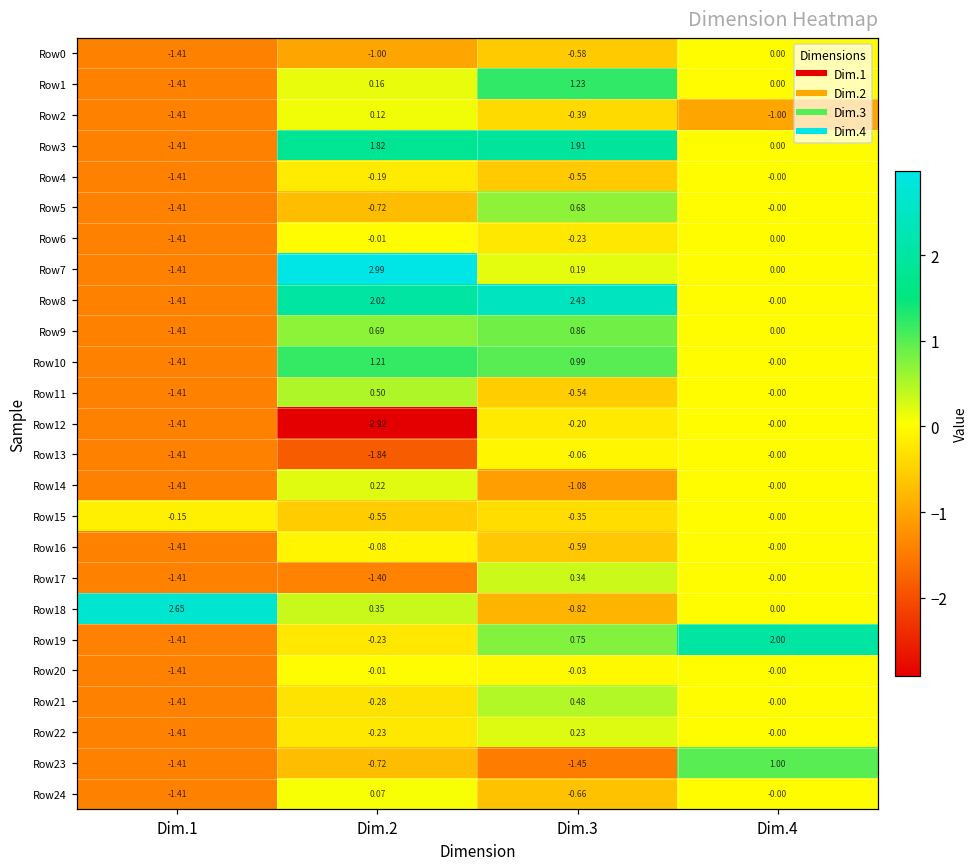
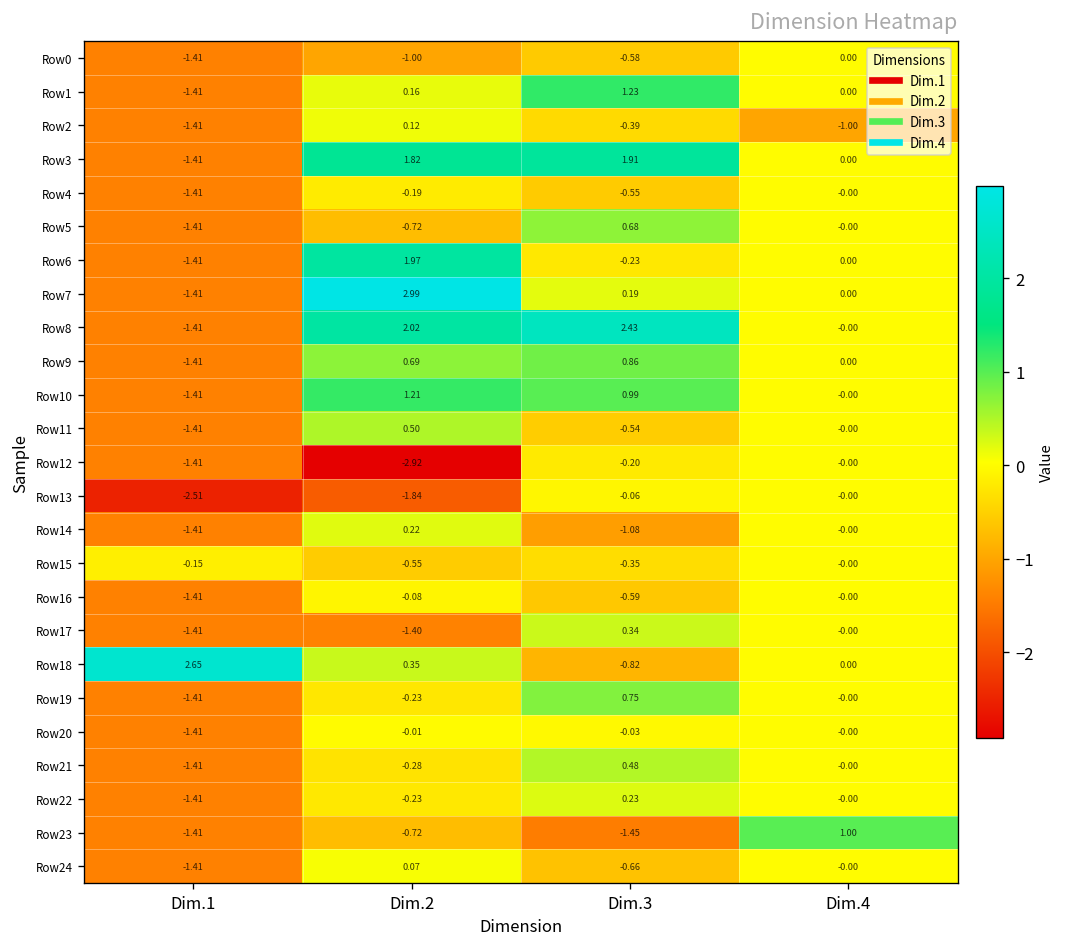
  {
    "Row0": {
      "Dim.1": -1.41,
      "Dim.2": -1.00,
      "Dim.3": -0.58,
      "Dim.4": 0.00
    },
    "Row1": {
      "Dim.1": -1.41,
      "Dim.2": 0.16,
      "Dim.3": 1.23,
      "Dim.4": 0.00
    },
    "Row2": {
      "Dim.1": -1.41,
      "Dim.2": 0.12,
      "Dim.3": -0.39,
      "Dim.4": -1.00
    },
    "Row3": {
      "Dim.1": -1.41,
      "Dim.2": 1.82,
      "Dim.3": 1.91,
      "Dim.4": 0.00
    },
    "Row4": {
      "Dim.1": -1.41,
      "Dim.2": -0.19,
      "Dim.3": -0.55,
      "Dim.4": -0.00
    },
    "Row5": {
      "Dim.1": -1.41,
      "Dim.2": -0.72,
      "Dim.3": 0.68,
      "Dim.4": -0.00
    },
    "Row6": {
      "Dim.1": -1.41,
-     "Dim.2": -0.01,
+     "Dim.2": 1.97,
      "Dim.3": -0.23,
      "Dim.4": 0.00
    },
    "Row7": {
      "Dim.1": -1.41,
      "Dim.2": 2.99,
      "Dim.3": 0.19,
      "Dim.4": 0.00
    },
    "Row8": {
      "Dim.1": -1.41,
      "Dim.2": 2.02,
      "Dim.3": 2.43,
      "Dim.4": -0.00
    },
    "Row9": {
      "Dim.1": -1.41,
      "Dim.2": 0.69,
      "Dim.3": 0.86,
      "Dim.4": 0.00
    },
    "Row10": {
      "Dim.1": -1.41,
      "Dim.2": 1.21,
      "Dim.3": 0.99,
      "Dim.4": -0.00
    },
    "Row11": {
      "Dim.1": -1.41,
      "Dim.2": 0.50,
      "Dim.3": -0.54,
      "Dim.4": -0.00
    },
    "Row12": {
      "Dim.1": -1.41,
      "Dim.2": -2.92,
      "Dim.3": -0.20,
      "Dim.4": -0.00
    },
    "Row13": {
-     "Dim.1": -1.41,
+     "Dim.1": -2.51,
      "Dim.2": -1.84,
      "Dim.3": -0.06,
      "Dim.4": -0.00
    },
    "Row14": {
      "Dim.1": -1.41,
      "Dim.2": 0.22,
      "Dim.3": -1.08,
      "Dim.4": -0.00
    },
    "Row15": {
      "Dim.1": -0.15,
      "Dim.2": -0.55,
      "Dim.3": -0.35,
      "Dim.4": -0.00
    },
    "Row16": {
      "Dim.1": -1.41,
      "Dim.2": -0.08,
      "Dim.3": -0.59,
      "Dim.4": -0.00
    },
    "Row17": {
      "Dim.1": -1.41,
      "Dim.2": -1.40,
      "Dim.3": 0.34,
      "Dim.4": -0.00
    },
    "Row18": {
      "Dim.1": 2.65,
      "Dim.2": 0.35,
      "Dim.3": -0.82,
      "Dim.4": 0.00
    },
    "Row19": {
      "Dim.1": -1.41,
      "Dim.2": -0.23,
      "Dim.3": 0.75,
-     "Dim.4": 2.00
+     "Dim.4": -0.00
    },
    "Row20": {
      "Dim.1": -1.41,
      "Dim.2": -0.01,
      "Dim.3": -0.03,
      "Dim.4": -0.00
    },
    "Row21": {
      "Dim.1": -1.41,
      "Dim.2": -0.28,
      "Dim.3": 0.48,
      "Dim.4": -0.00
    },
    "Row22": {
      "Dim.1": -1.41,
      "Dim.2": -0.23,
      "Dim.3": 0.23,
      "Dim.4": -0.00
    },
    "Row23": {
      "Dim.1": -1.41,
      "Dim.2": -0.72,
      "Dim.3": -1.45,
      "Dim.4": 1.00
    },
    "Row24": {
      "Dim.1": -1.41,
      "Dim.2": 0.07,
      "Dim.3": -0.66,
      "Dim.4": -0.00
    }
  }
